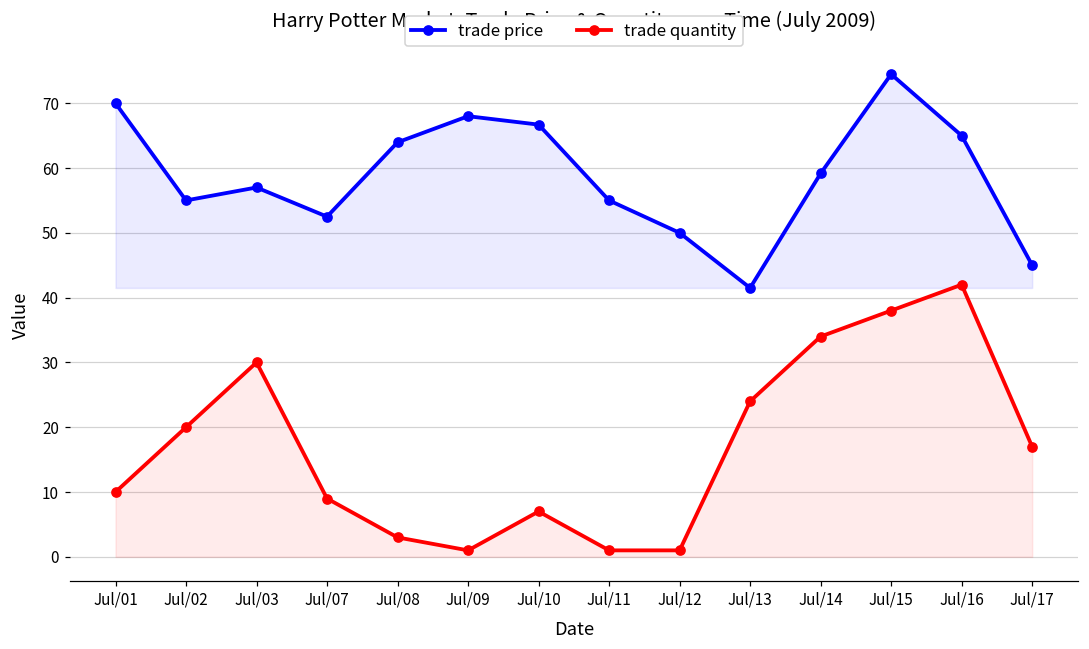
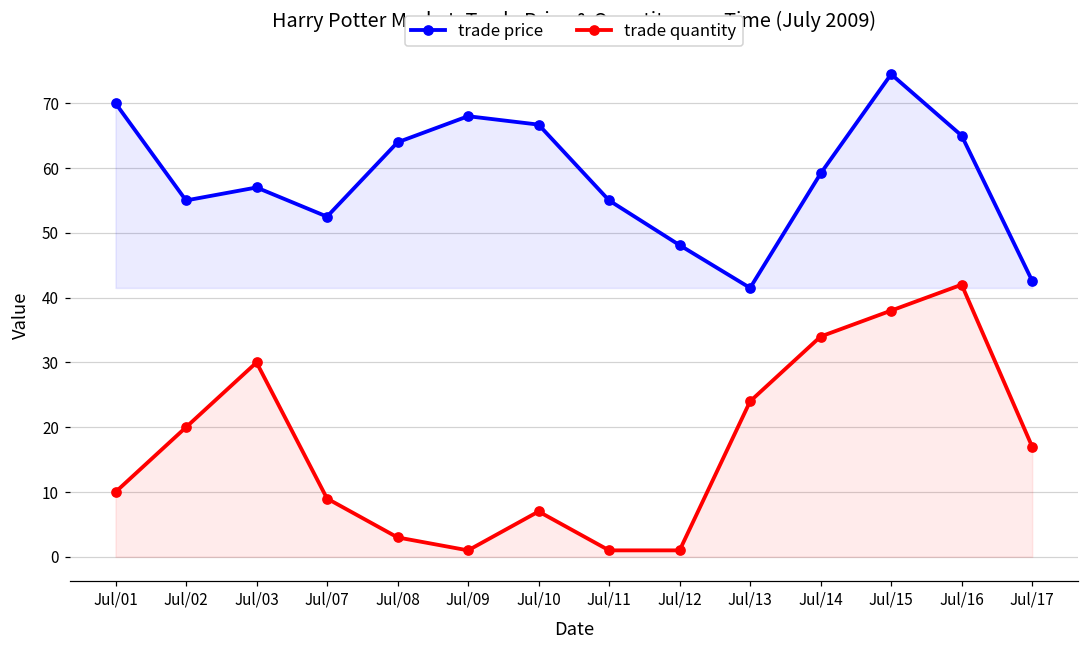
  {
    "trade price": {
      "Jul/01": 70,
      "Jul/02": 55,
      "Jul/03": 57,
      "Jul/07": 53,
      "Jul/08": 64,
      "Jul/09": 68,
      "Jul/10": 67,
      "Jul/11": 55,
-     "Jul/12": 50,
+     "Jul/12": 48,
      "Jul/13": 42,
      "Jul/14": 59,
      "Jul/15": 74,
      "Jul/16": 65,
-     "Jul/17": 45
+     "Jul/17": 43
    },
    "trade quantity": {
      "Jul/01": 10,
      "Jul/02": 20,
      "Jul/03": 30,
      "Jul/07": 9,
      "Jul/08": 3,
      "Jul/09": 1,
      "Jul/10": 7,
      "Jul/11": 1,
      "Jul/12": 1,
      "Jul/13": 24,
      "Jul/14": 34,
      "Jul/15": 38,
      "Jul/16": 42,
      "Jul/17": 17
    }
  }
